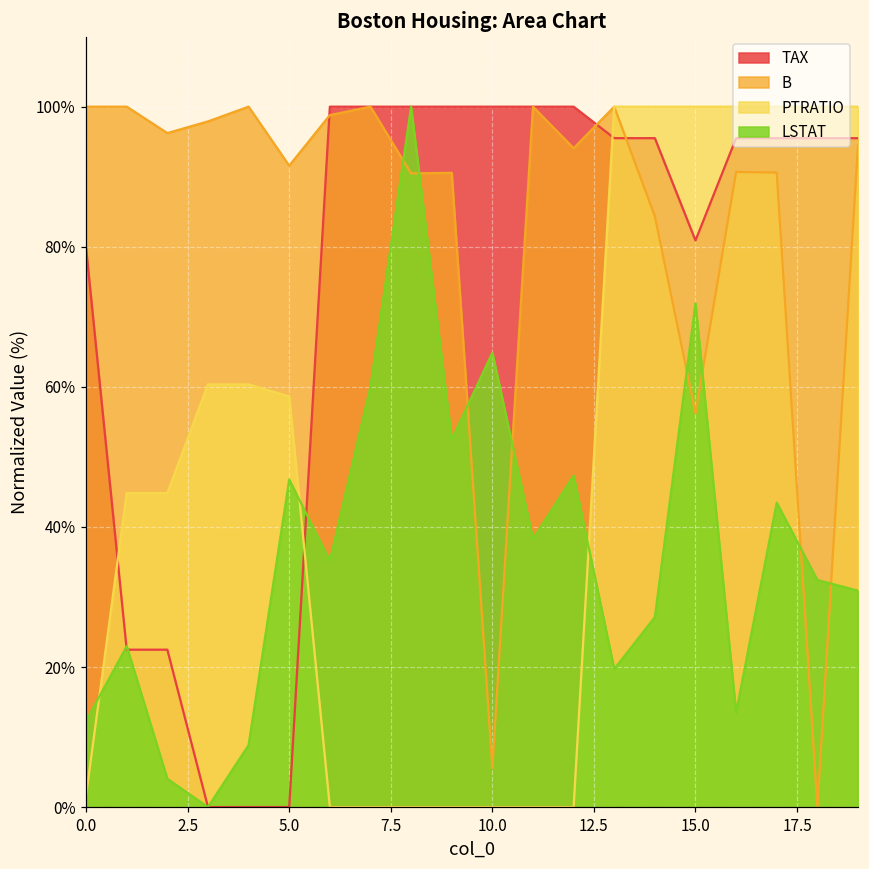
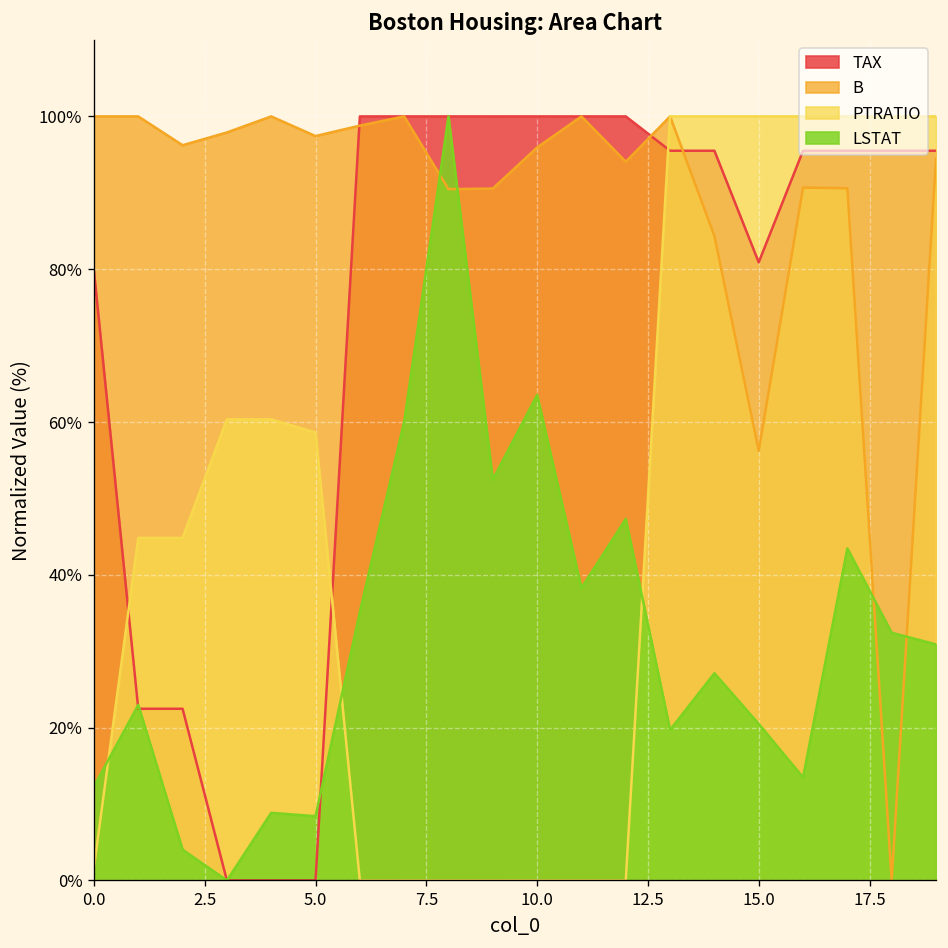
  {
    "TAX": {
      "0.0": "80%",
      "5.0": "0%",
      "10.0": "100%",
      "15.0": "81%"
    },
    "B": {
      "0.0": "100%",
-     "5.0": "92%",
-     "10.0": "6%",
+     "5.0": "97%",
+     "10.0": "96%",
      "15.0": "56%"
    },
    "PTRATIO": {
      "0.0": "2%",
      "5.0": "59%",
      "10.0": "0%",
      "15.0": "100%"
    },
    "LSTAT": {
      "0.0": "12%",
-     "5.0": "47%",
-     "10.0": "65%",
-     "15.0": "72%"
+     "5.0": "8%",
+     "10.0": "64%",
+     "15.0": "20%"
    }
  }
